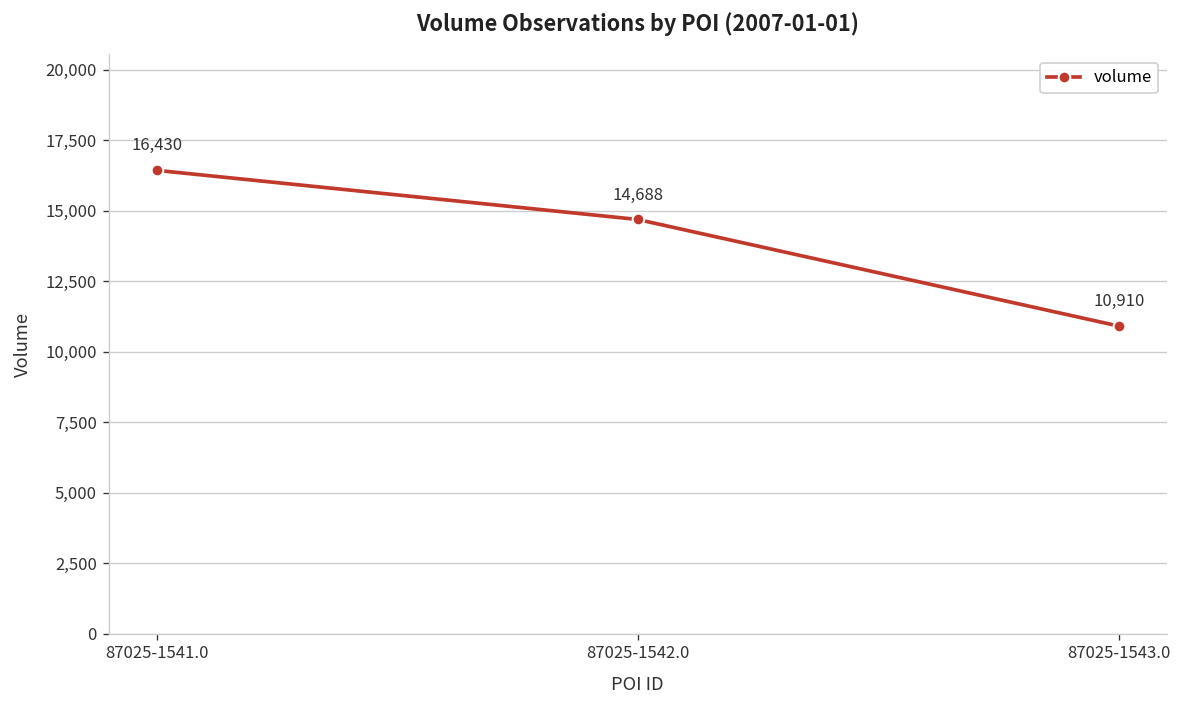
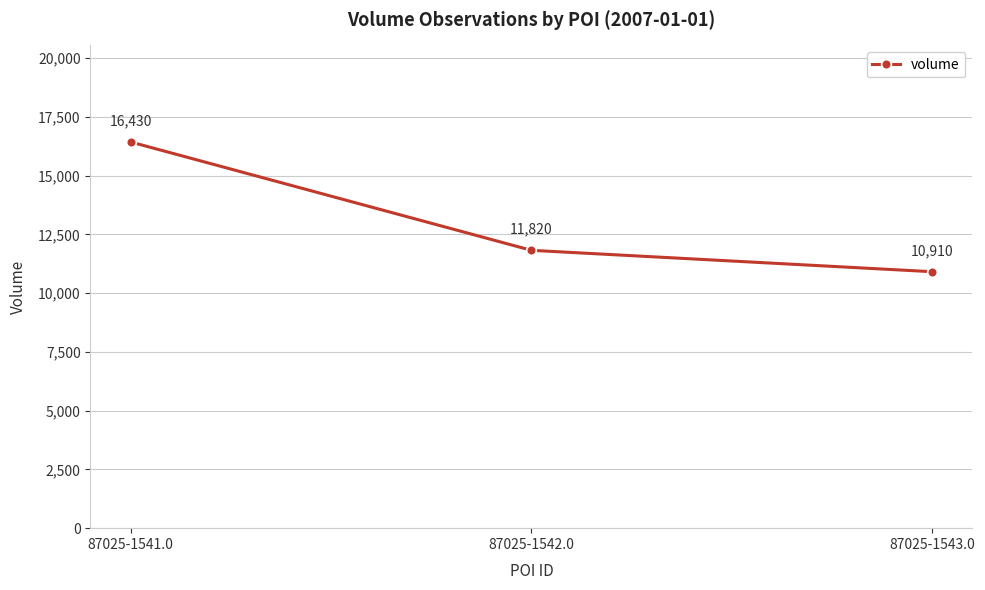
  {
    "87025-1541.0": "16,430",
-   "87025-1542.0": "14,688",
+   "87025-1542.0": "11,820",
    "87025-1543.0": "10,910"
  }
